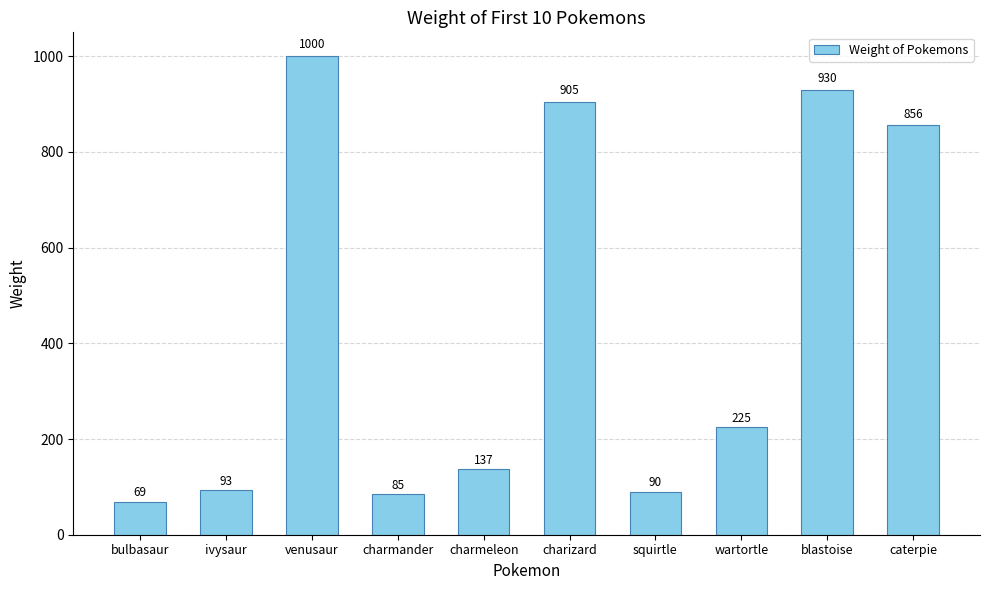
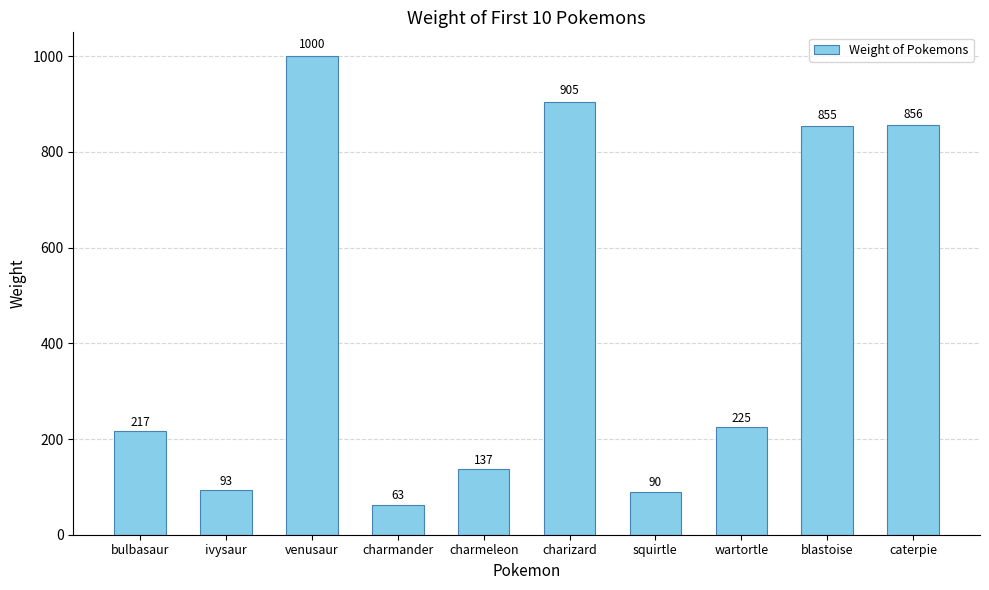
  {
-   "bulbasaur": 69,
+   "bulbasaur": 217,
    "ivysaur": 93,
    "venusaur": 1000,
-   "charmander": 85,
+   "charmander": 63,
    "charmeleon": 137,
    "charizard": 905,
    "squirtle": 90,
    "wartortle": 225,
-   "blastoise": 930,
+   "blastoise": 855,
    "caterpie": 856
  }
